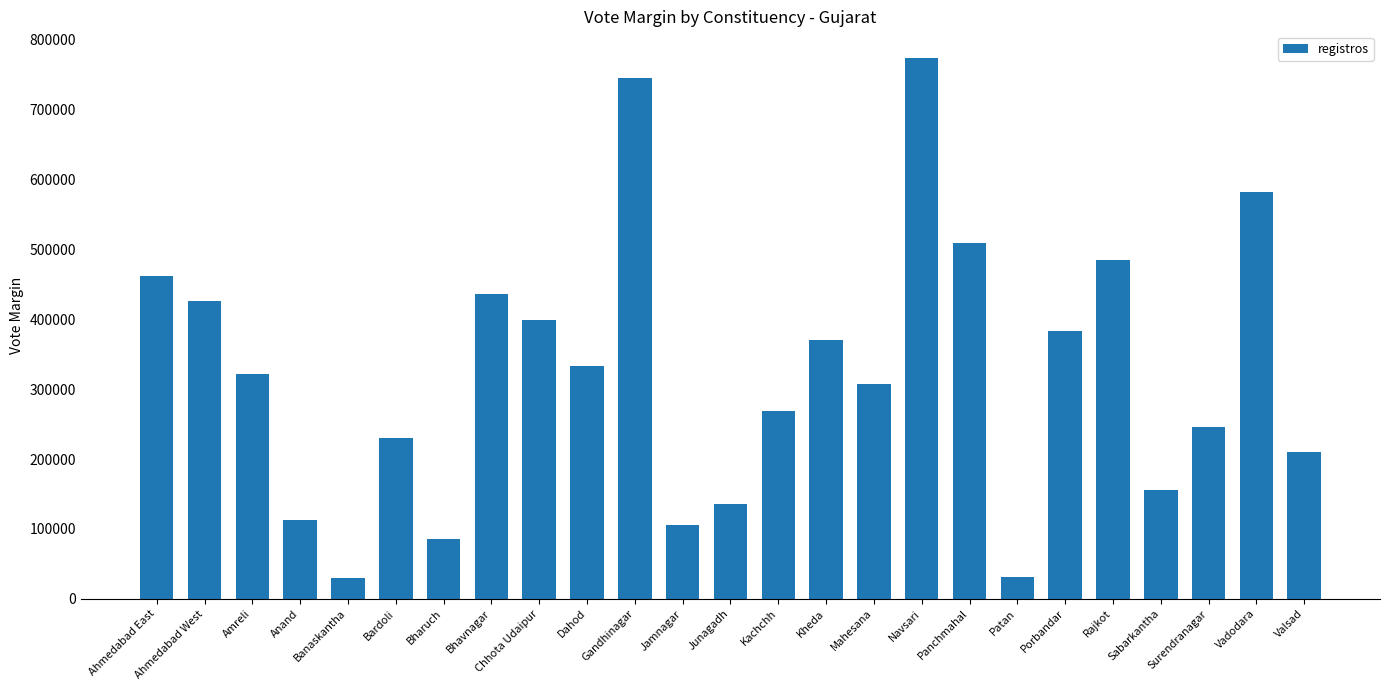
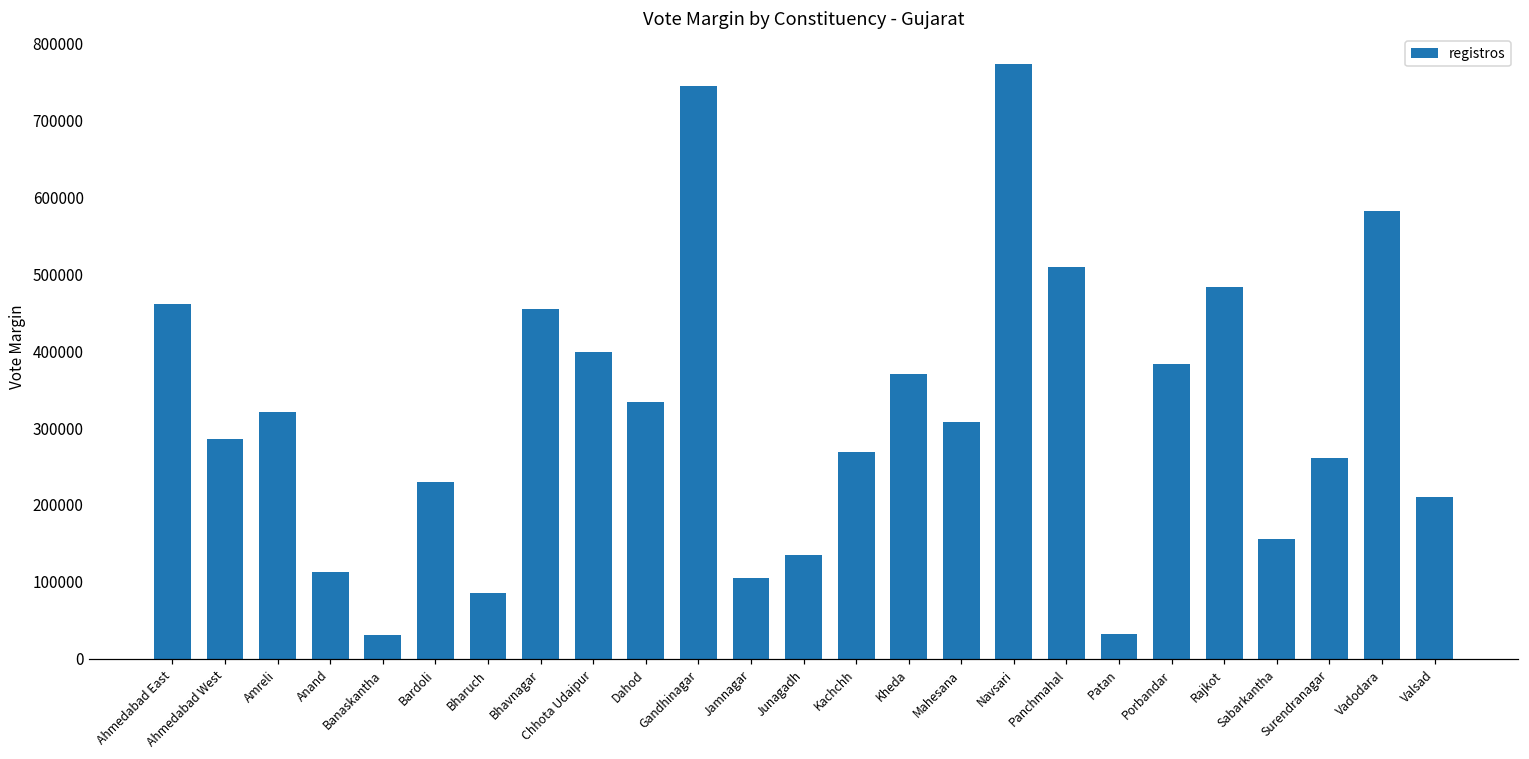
  {
    "Ahmedabad East": 460000,
-   "Ahmedabad West": 430000,
+   "Ahmedabad West": 290000,
    "Amreli": 320000,
    "Anand": 110000,
    "Banaskantha": 30000,
    "Bardoli": 230000,
    "Bharuch": 90000,
-   "Bhavnagar": 440000,
+   "Bhavnagar": 460000,
    "Chhota Udaipur": 400000,
    "Dahod": 330000,
    "Gandhinagar": 740000,
    "Jamnagar": 110000,
    "Junagadh": 140000,
    "Kachchh": 270000,
    "Kheda": 370000,
    "Mahesana": 310000,
    "Navsari": 770000,
    "Panchmahal": 510000,
    "Patan": 30000,
    "Porbandar": 380000,
    "Rajkot": 480000,
    "Sabarkantha": 160000,
-   "Surendranagar": 250000,
+   "Surendranagar": 260000,
    "Vadodara": 580000,
    "Valsad": 210000
  }
